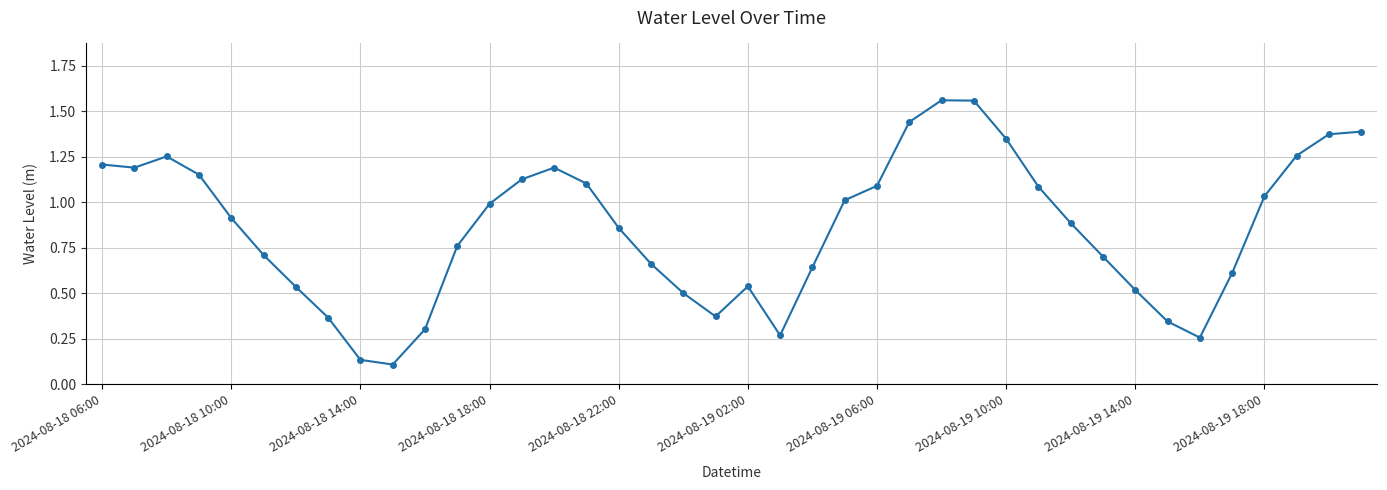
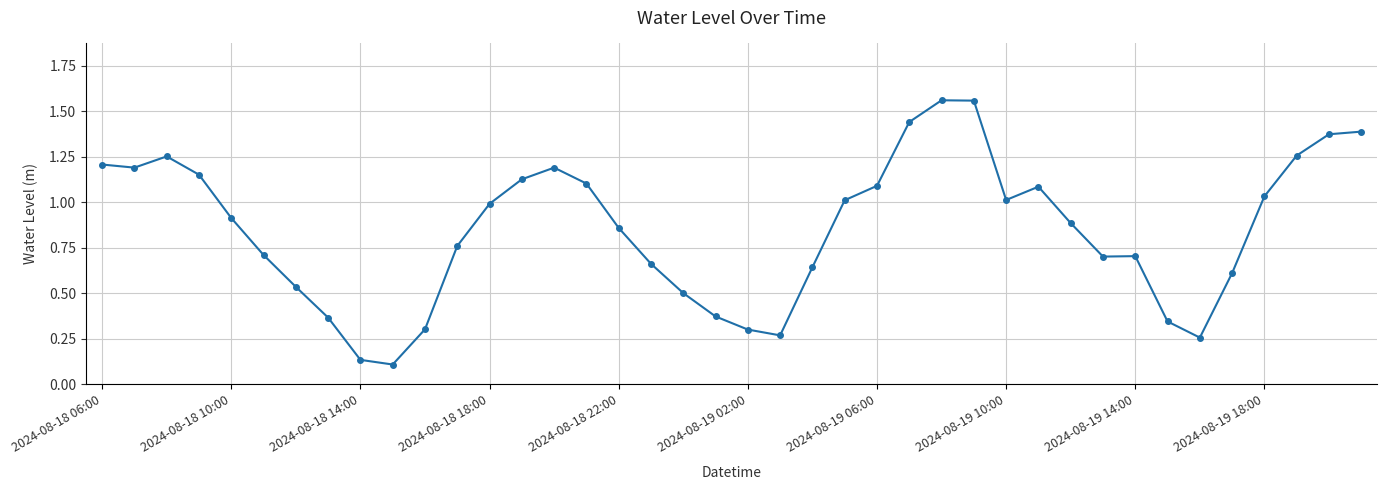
  {
    "2024-08-18 06:00": 1.21,
    "2024-08-18 10:00": 0.91,
    "2024-08-18 14:00": 0.13,
    "2024-08-18 18:00": 0.99,
    "2024-08-18 22:00": 0.86,
-   "2024-08-19 02:00": 0.54,
+   "2024-08-19 02:00": 0.30,
    "2024-08-19 06:00": 1.09,
-   "2024-08-19 10:00": 1.35,
-   "2024-08-19 14:00": 0.52,
+   "2024-08-19 10:00": 1.01,
+   "2024-08-19 14:00": 0.70,
    "2024-08-19 18:00": 1.03
  }
